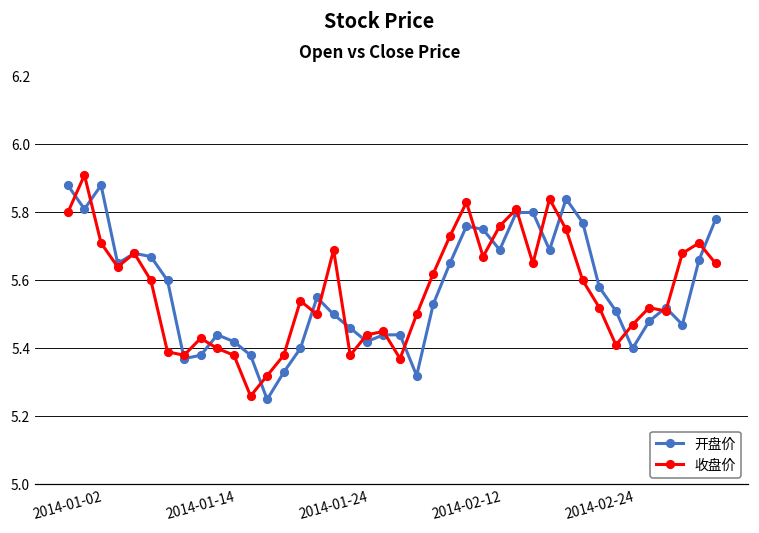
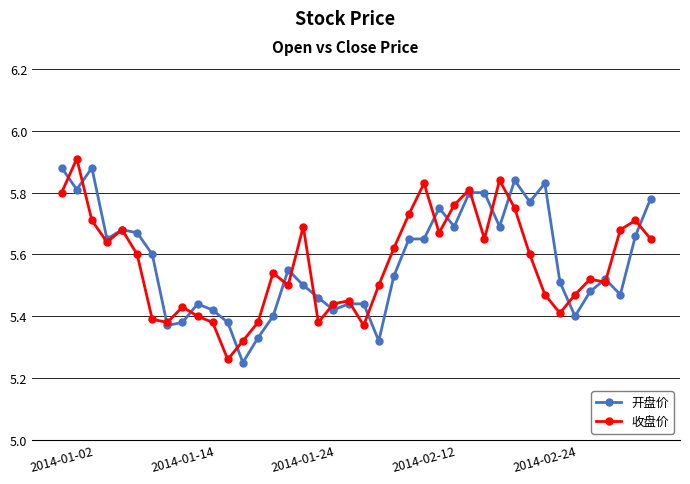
  {
    "开盘价": {
      "2014-01-02": 5.88,
      "2014-01-14": 5.38,
      "2014-01-24": 5.50,
-     "2014-02-12": 5.76,
-     "2014-02-24": 5.58
+     "2014-02-12": 5.65,
+     "2014-02-24": 5.83
    },
    "收盘价": {
      "2014-01-02": 5.80,
      "2014-01-14": 5.43,
      "2014-01-24": 5.69,
      "2014-02-12": 5.83,
-     "2014-02-24": 5.52
+     "2014-02-24": 5.47
    }
  }
